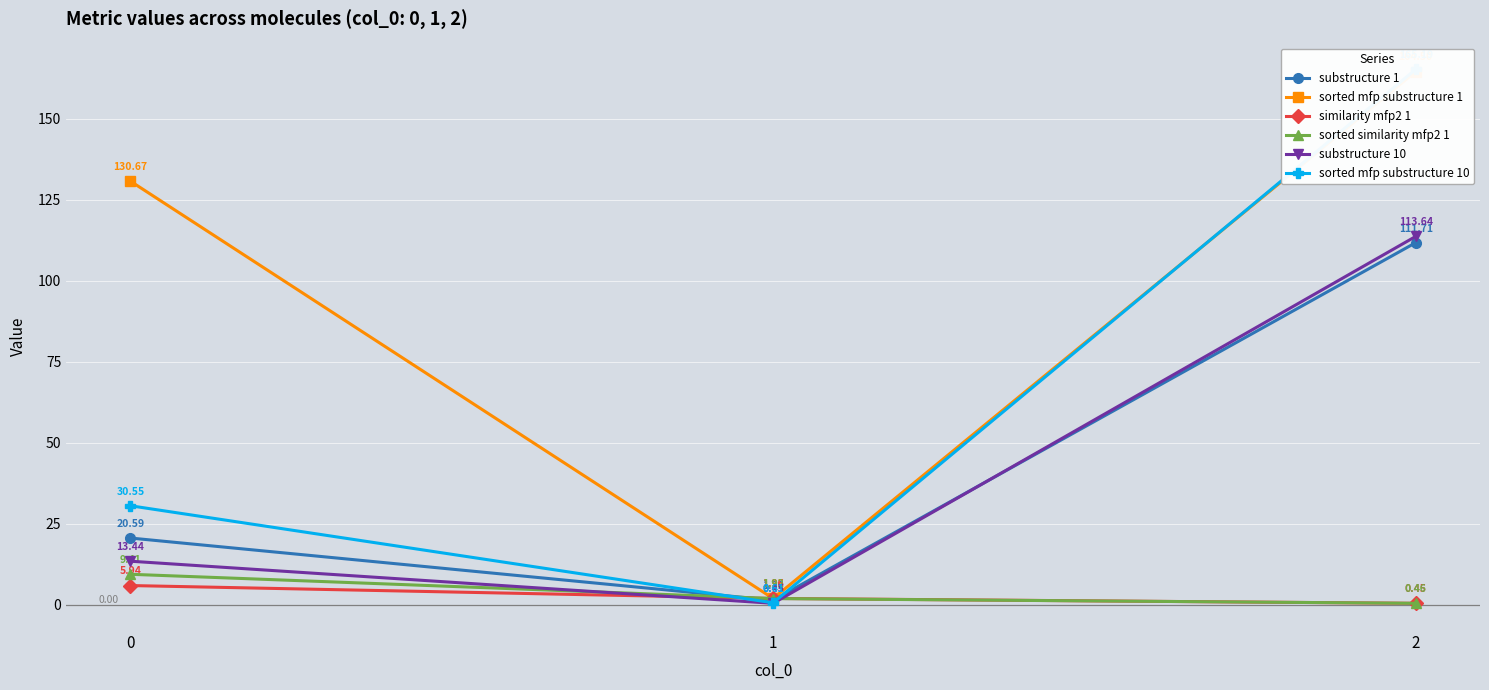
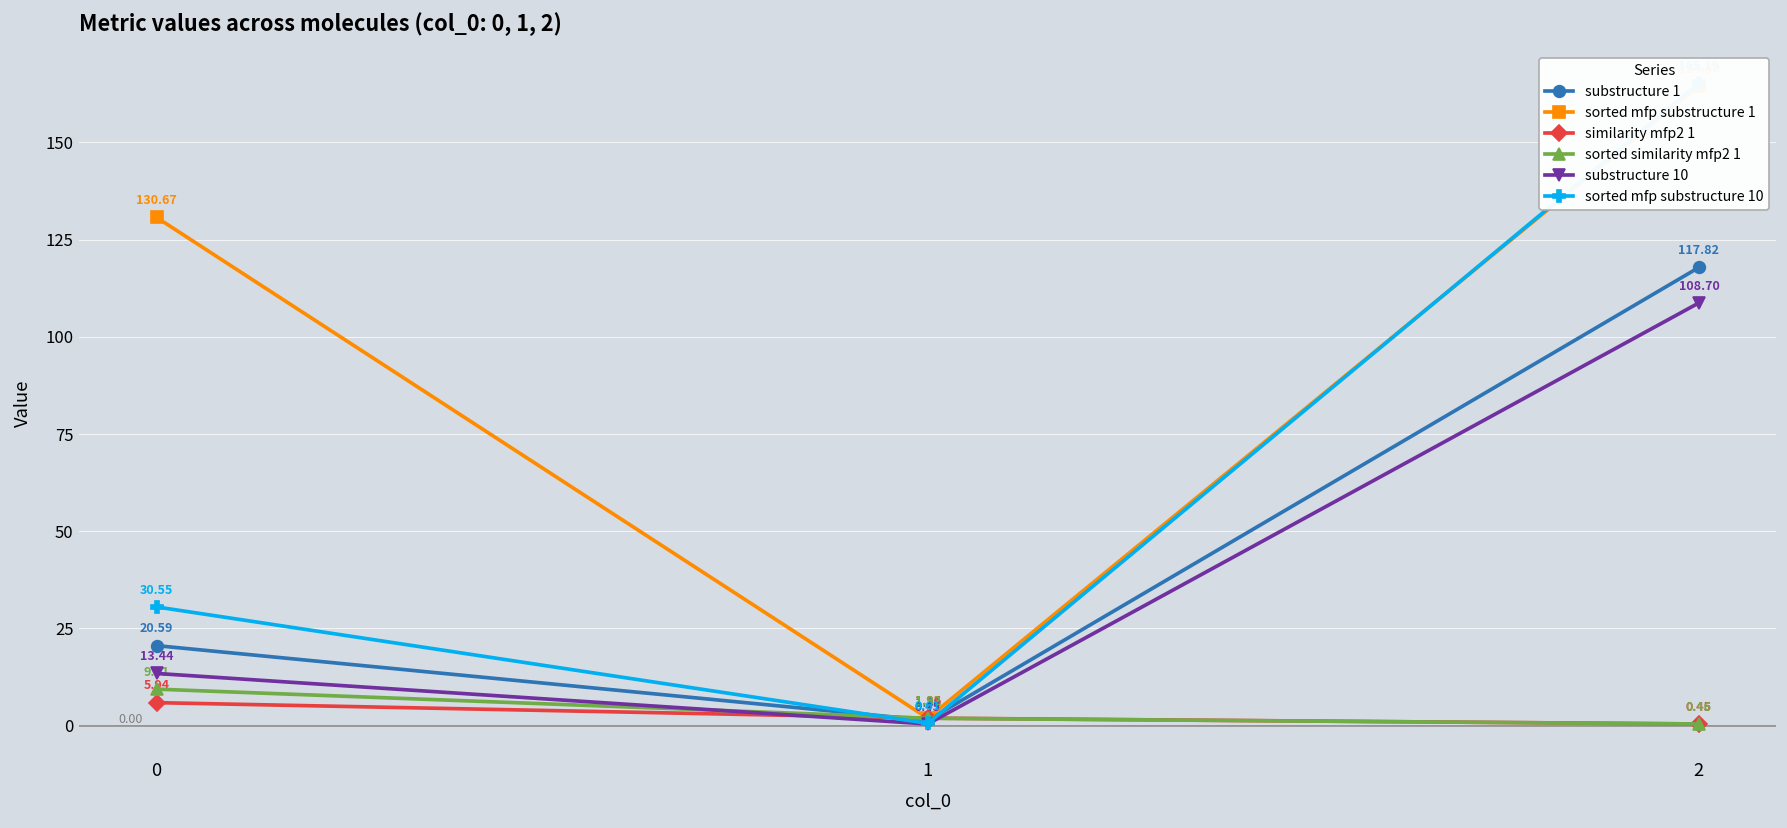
  {
    "substructure 1": {
      "0": 20.59,
-     "2": 111.71
+     "2": 117.82
    },
    "sorted mfp substructure 1": {
      "0": 130.67
    },
    "substructure 10": {
      "0": 13.44,
-     "2": 113.64
+     "2": 108.70
    },
    "sorted mfp substructure 10": {
      "0": 30.55
    }
  }
